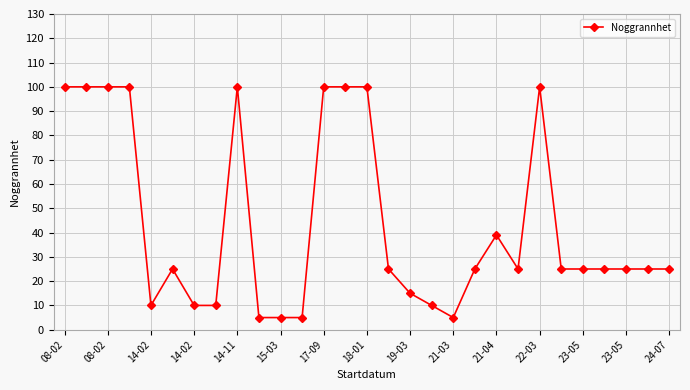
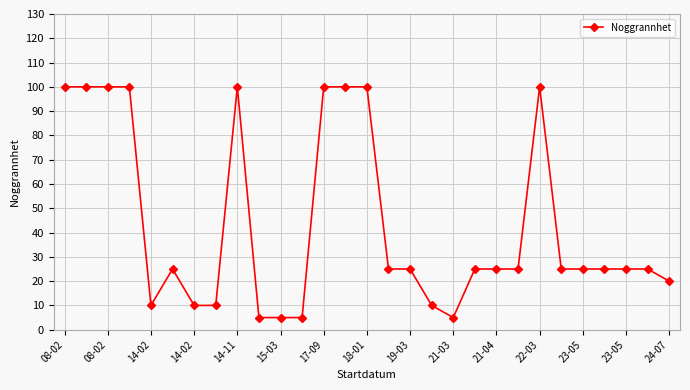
  {
    "14-11": 100,
    "15-03": 5,
    "17-09": 100,
    "18-01": 100,
-   "19-03": 15,
+   "19-03": 25,
    "21-03": 5,
-   "21-04": 39,
+   "21-04": 25,
    "22-03": 100,
-   "24-07": 25
+   "24-07": 20
  }
